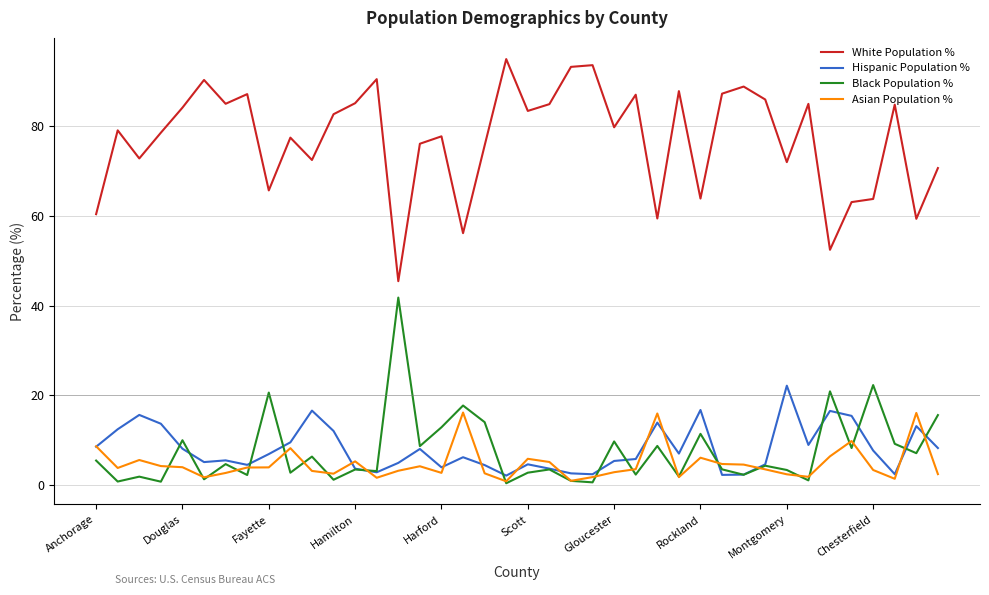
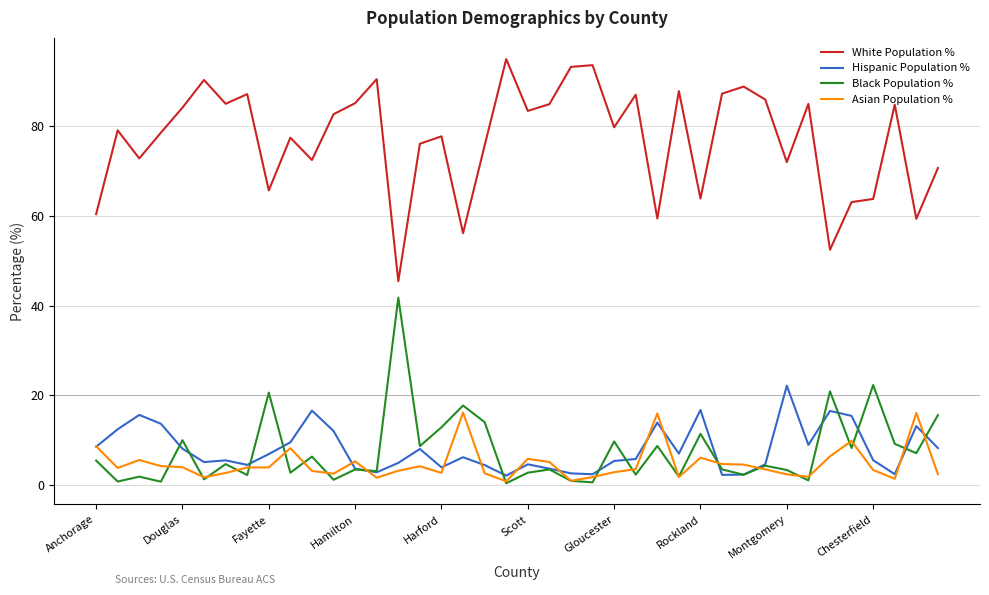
  {
    "White Population %": {
      "Anchorage": 60,
      "Douglas": 84,
      "Fayette": 66,
      "Hamilton": 85,
      "Harford": 78,
      "Scott": 83,
      "Gloucester": 80,
      "Rockland": 64,
      "Montgomery": 72,
      "Chesterfield": 64
    },
    "Hispanic Population %": {
      "Douglas": 8,
      "Fayette": 7,
      "Harford": 4,
      "Scott": 5,
      "Gloucester": 5,
      "Rockland": 17,
      "Montgomery": 22,
-     "Chesterfield": 8
+     "Chesterfield": 6
    },
    "Black Population %": {
      "Anchorage": 6,
      "Douglas": 10,
      "Fayette": 21,
      "Harford": 13,
      "Scott": 3,
      "Gloucester": 10,
      "Rockland": 11,
      "Montgomery": 3,
      "Chesterfield": 22
    },
    "Asian Population %": {
      "Douglas": 4,
      "Fayette": 4,
      "Hamilton": 5,
      "Harford": 3,
      "Scott": 6,
      "Gloucester": 3,
      "Rockland": 6,
      "Montgomery": 2,
      "Chesterfield": 3
    }
  }
